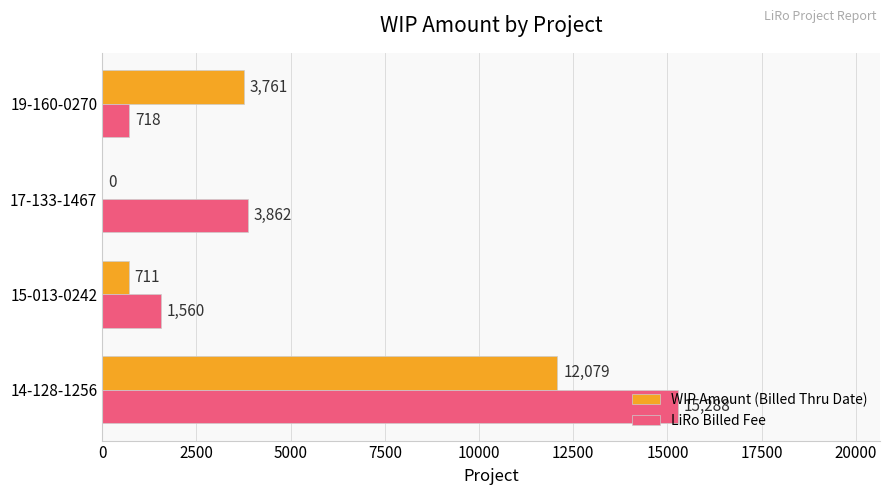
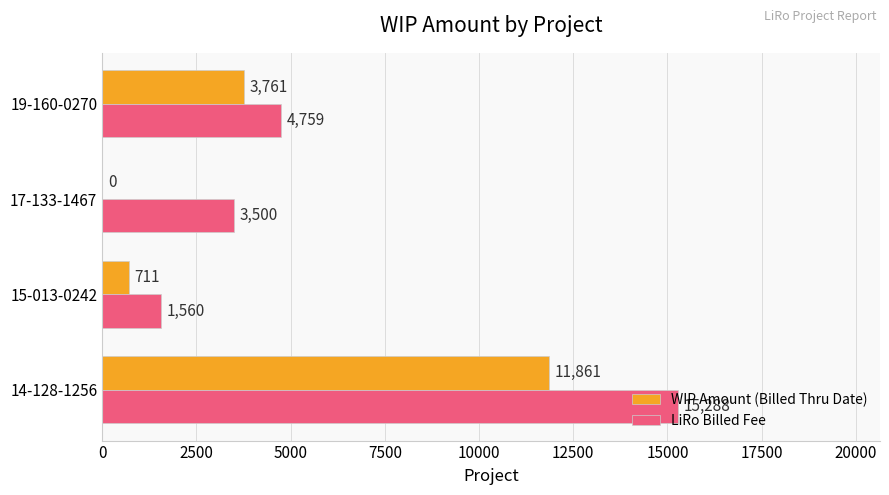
  {
    "WIP Amount (Billed Thru Date)": {
      "19-160-0270": "3,761",
      "17-133-1467": "0",
      "15-013-0242": "711",
-     "14-128-1256": "12,079"
+     "14-128-1256": "11,861"
    },
    "LiRo Billed Fee": {
-     "19-160-0270": "718",
-     "17-133-1467": "3,862",
+     "19-160-0270": "4,759",
+     "17-133-1467": "3,500",
      "15-013-0242": "1,560",
      "14-128-1256": "15,288"
    }
  }
